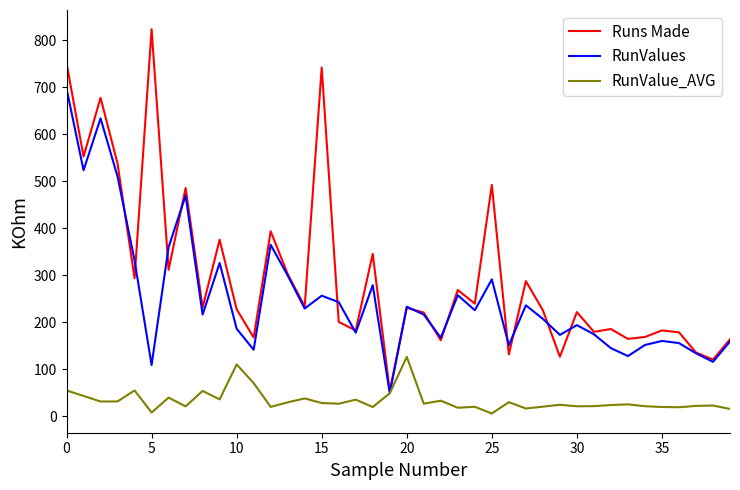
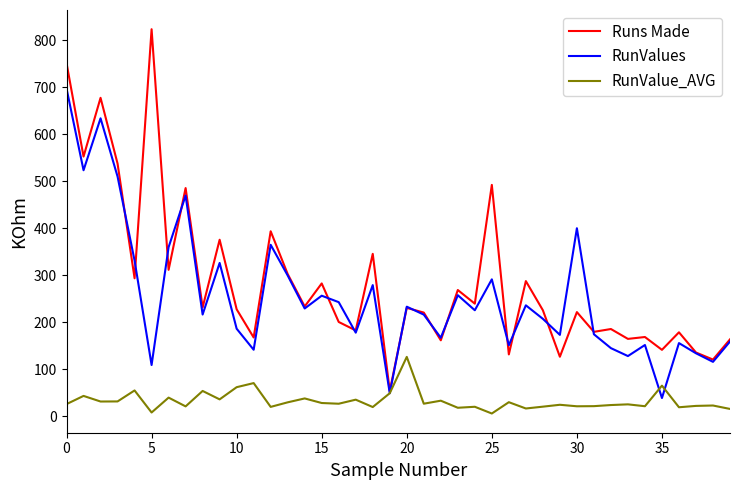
  {
    "Runs Made": {
      "0": 750,
      "5": 820,
      "10": 230,
-     "15": 740,
+     "15": 280,
      "25": 490,
      "30": 220,
-     "35": 180
+     "35": 140
    },
    "RunValues": {
      "0": 700,
      "5": 110,
      "10": 190,
      "15": 260,
      "25": 290,
-     "30": 190,
-     "35": 160
+     "30": 400,
+     "35": 40
    },
    "RunValue_AVG": {
-     "0": 60,
+     "0": 30,
      "5": 10,
-     "10": 110,
+     "10": 60,
      "15": 30,
      "20": 130,
      "25": 10,
      "30": 20,
-     "35": 20
+     "35": 70
    }
  }
